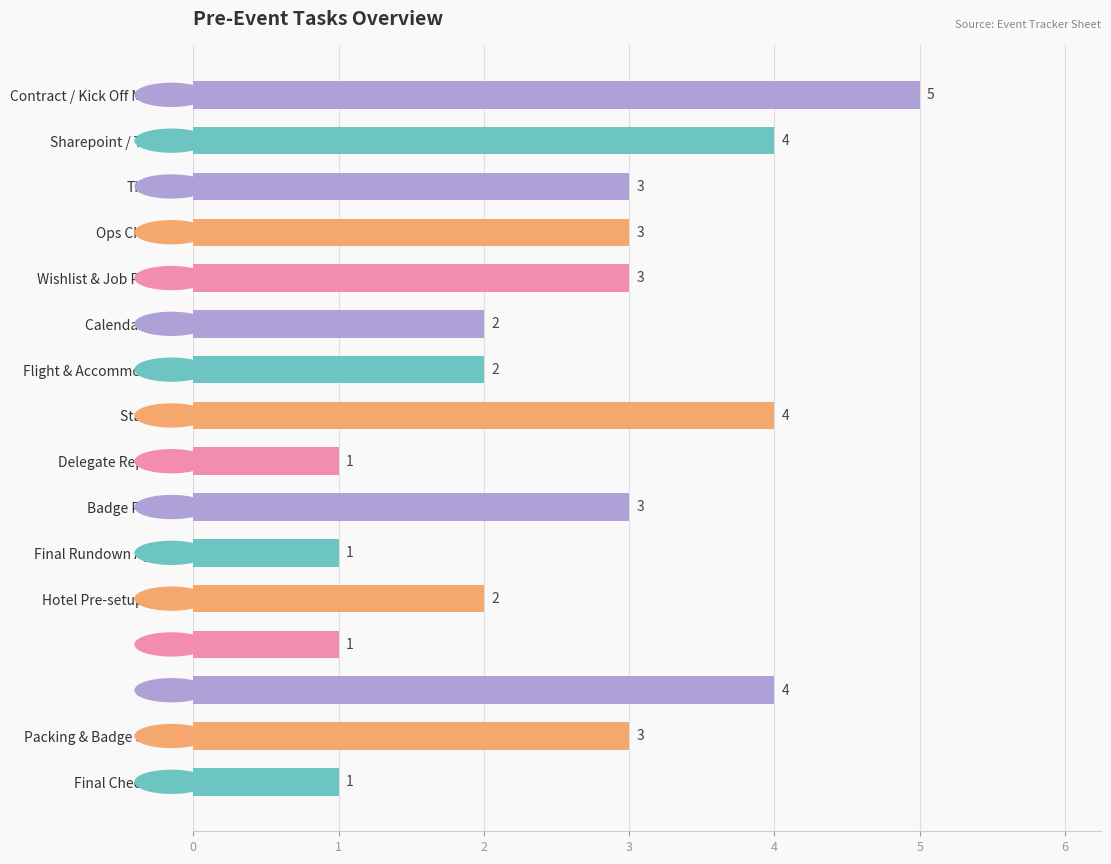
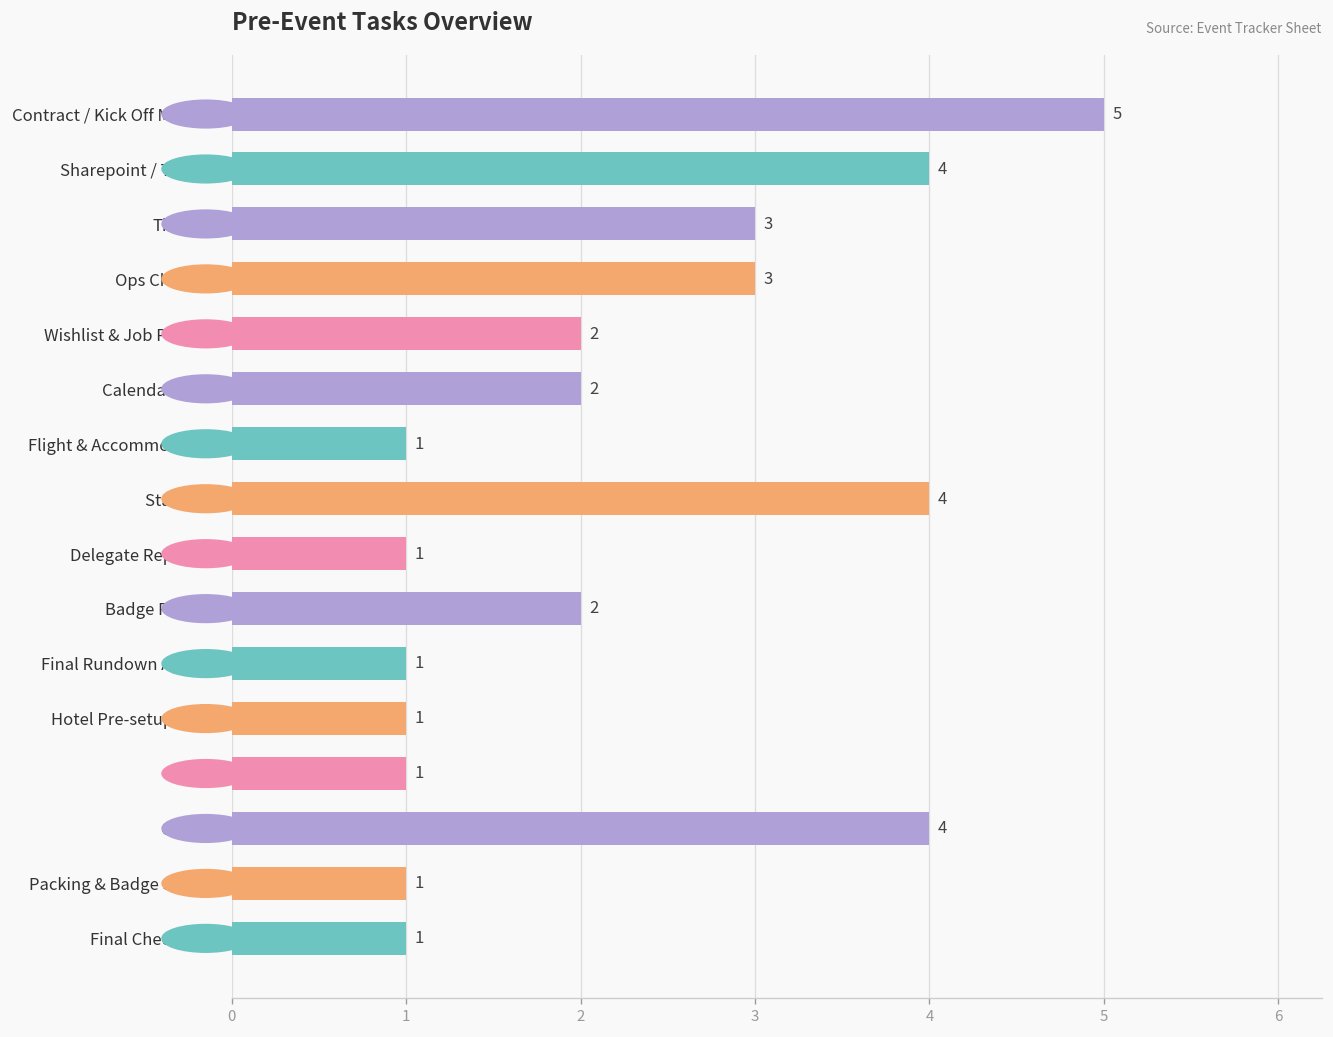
  {
    "Contract / Kick Off Meeting": 5,
    "Sharepoint / Tracker": 4,
    "Timeline": 3,
    "Ops Checklist": 3,
-   "Wishlist & Job Persona": 3,
+   "Wishlist & Job Persona": 2,
    "Calendar Invite": 2,
-   "Flight & Accommodation": 2,
+   "Flight & Accommodation": 1,
    "Staff Pass": 4,
    "Delegate Reporting": 1,
-   "Badge Printing": 3,
+   "Badge Printing": 2,
    "Final Rundown Agenda": 1,
-   "Hotel Pre-setup Email": 2,
+   "Hotel Pre-setup Email": 1,
    "Costing": 4,
-   "Packing & Badge Sorting": 3,
+   "Packing & Badge Sorting": 1,
    "Final Checkpoint": 1
  }
